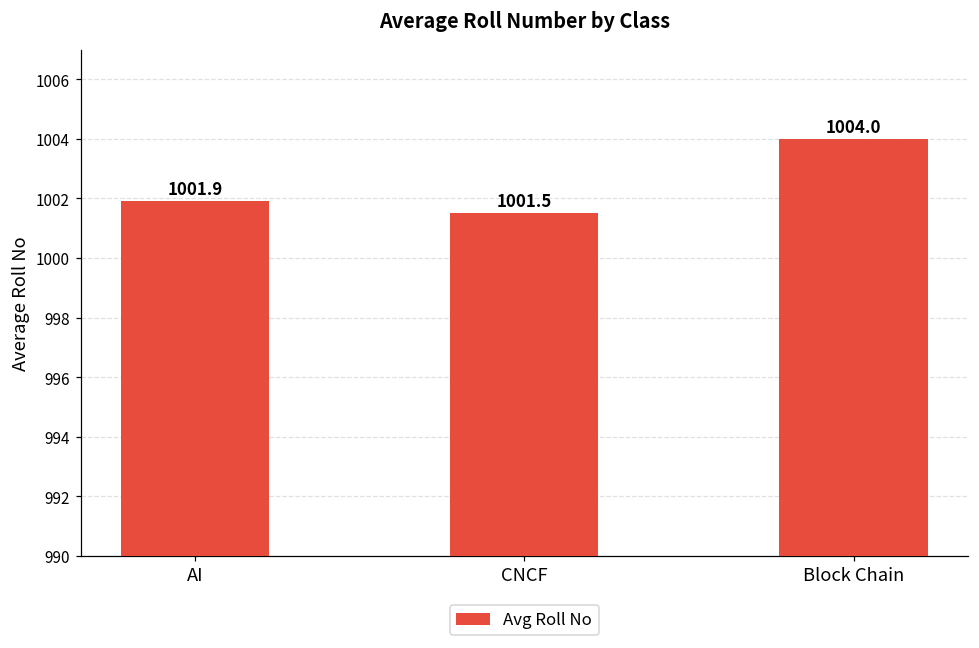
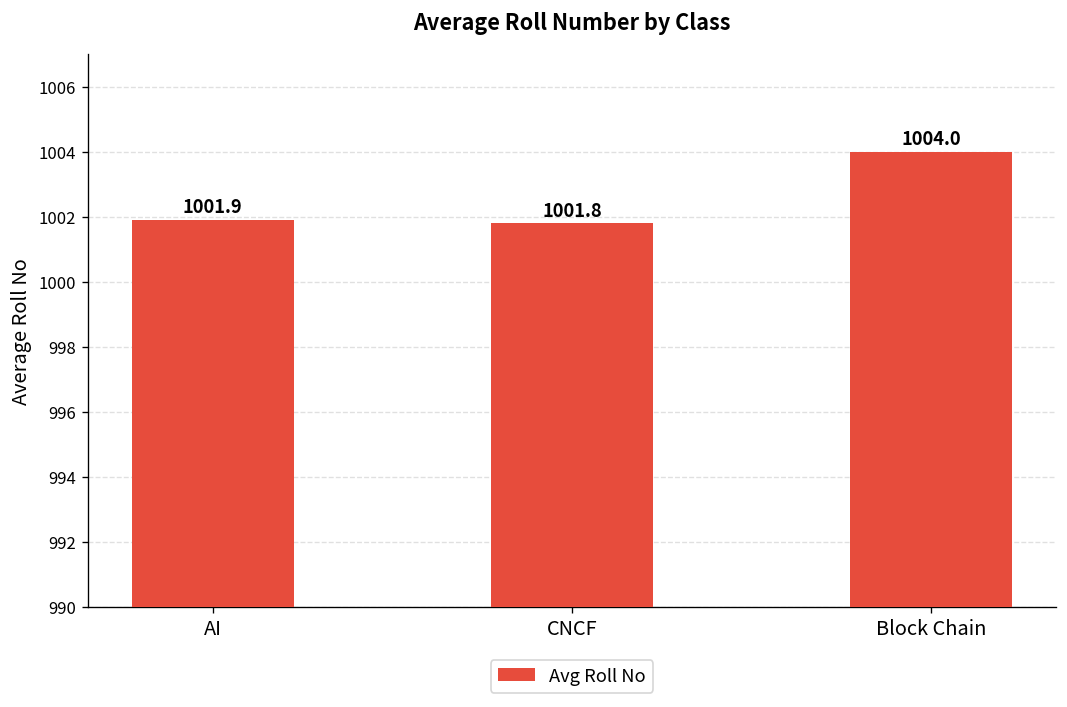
  {
    "AI": 1001.9,
-   "CNCF": 1001.5,
+   "CNCF": 1001.8,
    "Block Chain": 1004.0
  }
